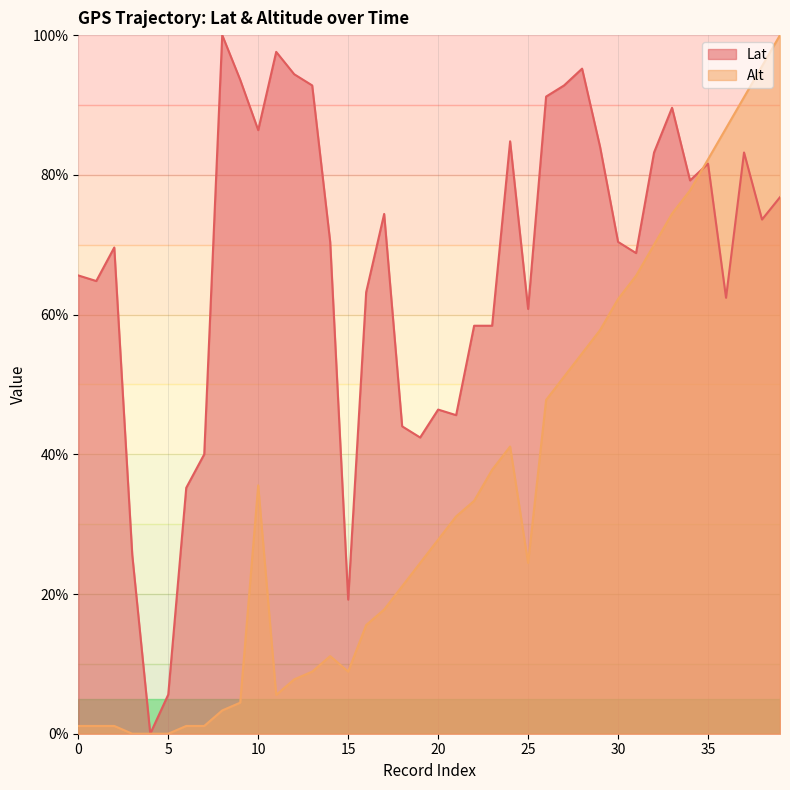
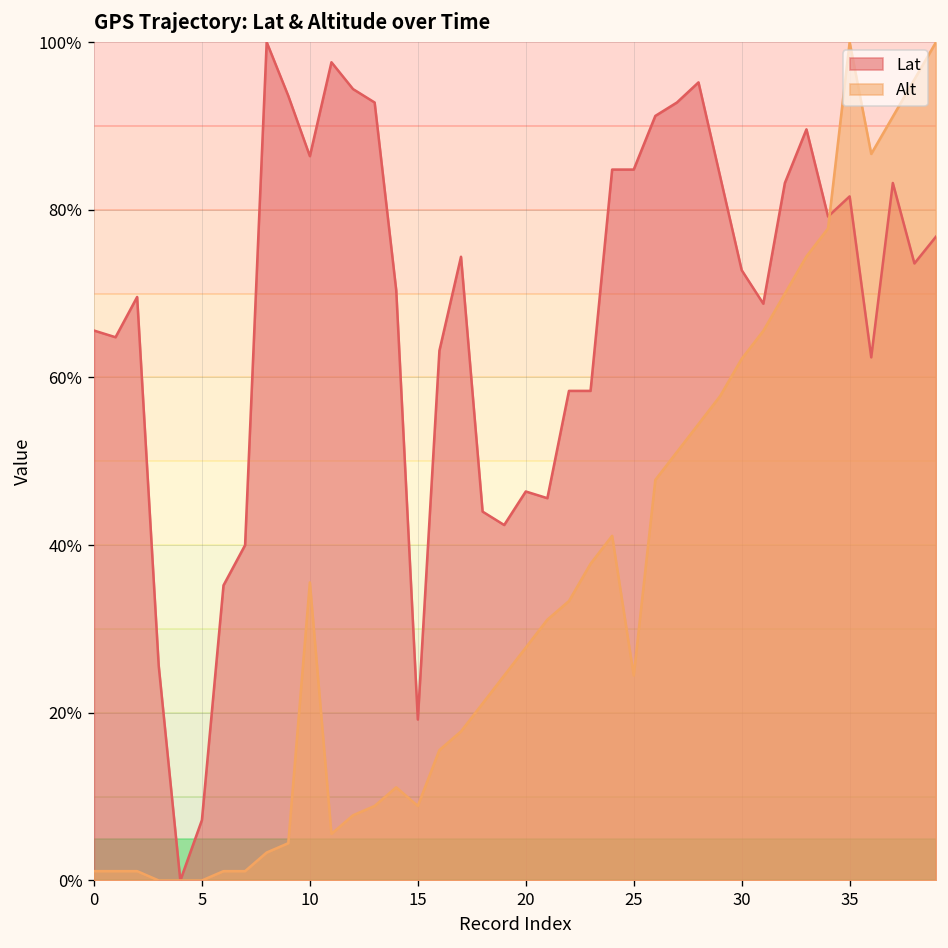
  {
    "Lat": {
      "0": "66%",
-     "5": "6%",
+     "5": "7%",
      "10": "86%",
      "15": "19%",
      "20": "46%",
-     "25": "61%",
-     "30": "70%",
+     "25": "85%",
+     "30": "73%",
      "35": "82%"
    },
    "Alt": {
      "0": "1%",
      "5": "0%",
      "10": "36%",
      "15": "9%",
      "20": "28%",
      "25": "24%",
      "30": "62%",
-     "35": "82%"
+     "35": "100%"
    }
  }
